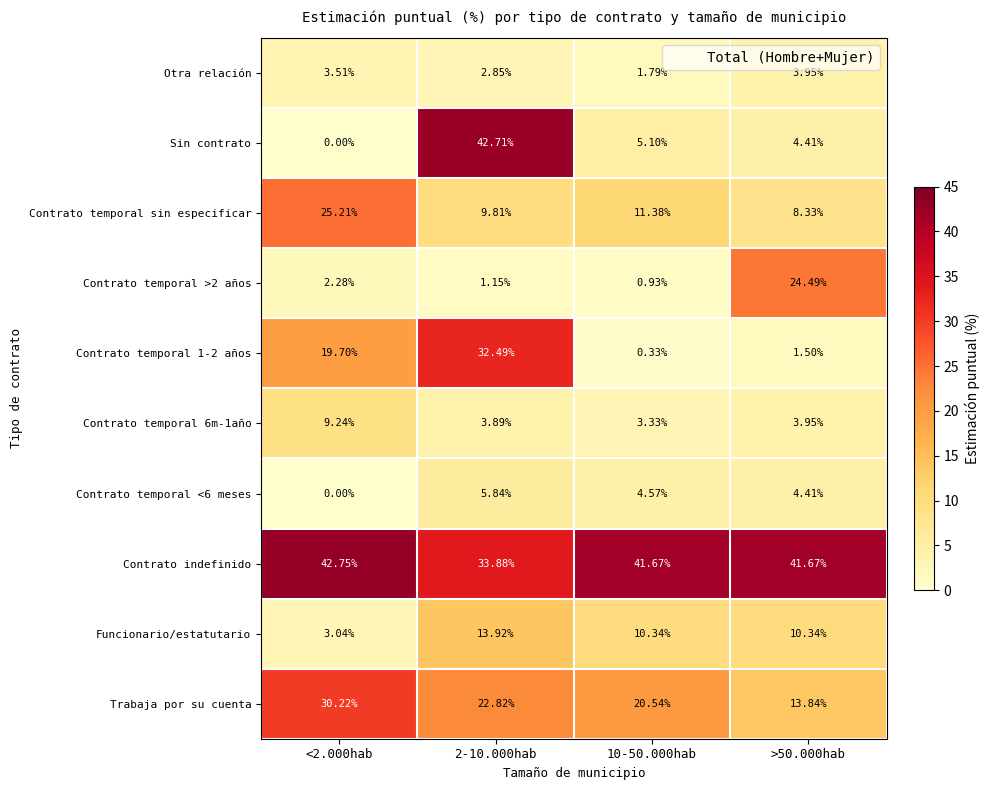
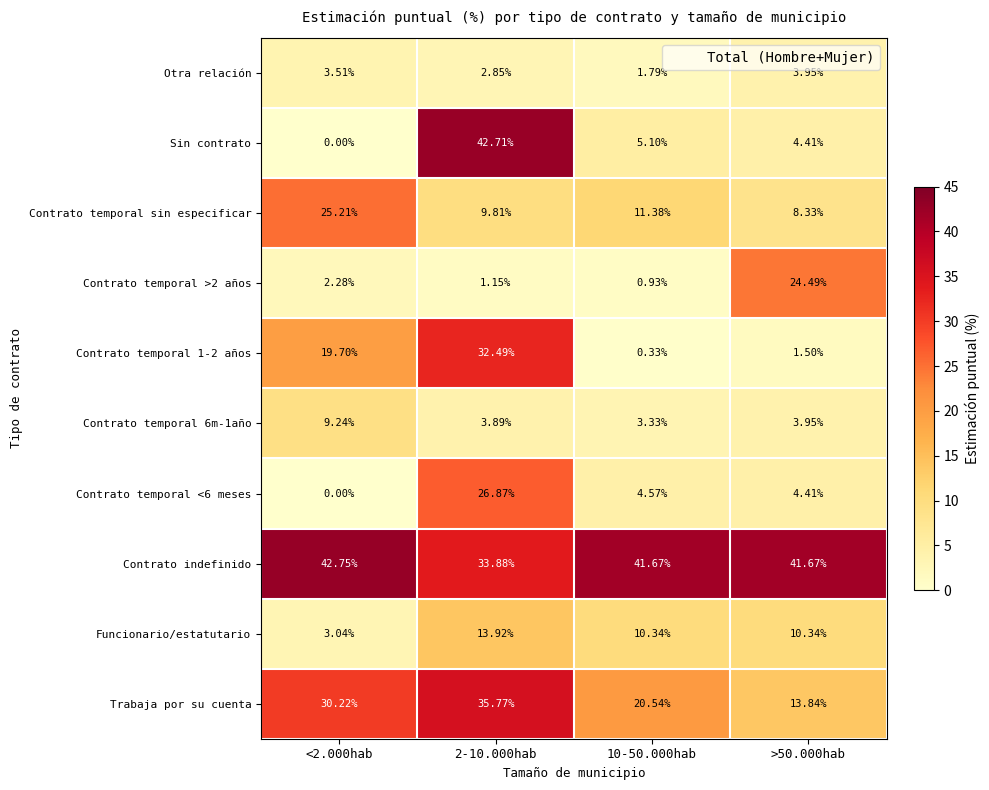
  {
    "Otra relación": {
      "<2.000hab": "3.51%",
      "2-10.000hab": "2.85%"
    },
    "Sin contrato": {
      "<2.000hab": "0.00%",
      "2-10.000hab": "42.71%",
      "10-50.000hab": "5.10%",
      ">50.000hab": "4.41%"
    },
    "Contrato temporal sin especificar": {
      "<2.000hab": "25.21%",
      "2-10.000hab": "9.81%",
      "10-50.000hab": "11.38%",
      ">50.000hab": "8.33%"
    },
    "Contrato temporal >2 años": {
      "<2.000hab": "2.28%",
      "2-10.000hab": "1.15%",
      "10-50.000hab": "0.93%",
      ">50.000hab": "24.49%"
    },
    "Contrato temporal 1-2 años": {
      "<2.000hab": "19.70%",
      "2-10.000hab": "32.49%",
      "10-50.000hab": "0.33%",
      ">50.000hab": "1.50%"
    },
    "Contrato temporal 6m-1año": {
      "<2.000hab": "9.24%",
      "2-10.000hab": "3.89%",
      "10-50.000hab": "3.33%",
      ">50.000hab": "3.95%"
    },
    "Contrato temporal <6 meses": {
      "<2.000hab": "0.00%",
-     "2-10.000hab": "5.84%",
+     "2-10.000hab": "26.87%",
      "10-50.000hab": "4.57%",
      ">50.000hab": "4.41%"
    },
    "Contrato indefinido": {
      "<2.000hab": "42.75%",
      "2-10.000hab": "33.88%",
      "10-50.000hab": "41.67%",
      ">50.000hab": "41.67%"
    },
    "Funcionario/estatutario": {
      "<2.000hab": "3.04%",
      "2-10.000hab": "13.92%",
      "10-50.000hab": "10.34%",
      ">50.000hab": "10.34%"
    },
    "Trabaja por su cuenta": {
      "<2.000hab": "30.22%",
-     "2-10.000hab": "22.82%",
+     "2-10.000hab": "35.77%",
      "10-50.000hab": "20.54%",
      ">50.000hab": "13.84%"
    }
  }
